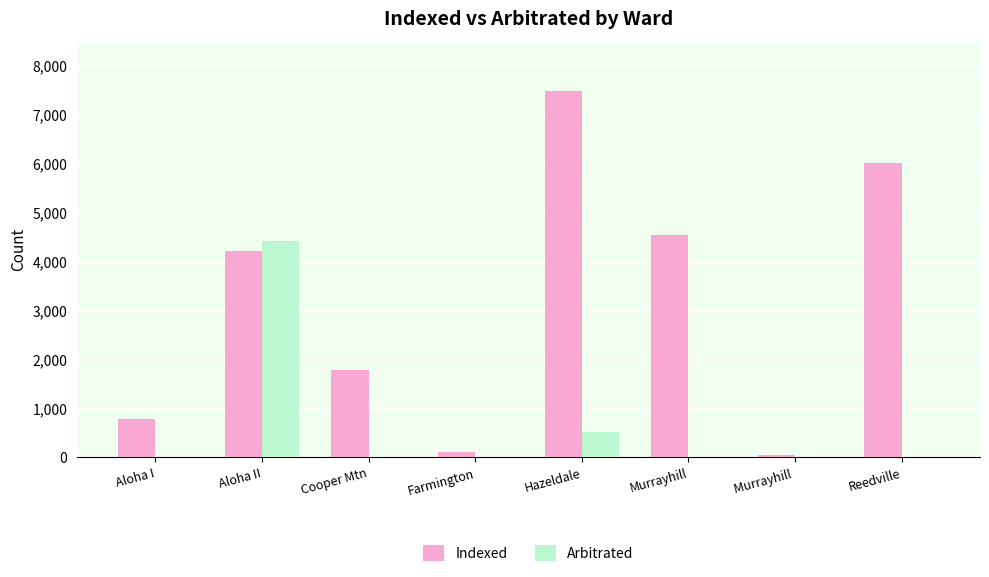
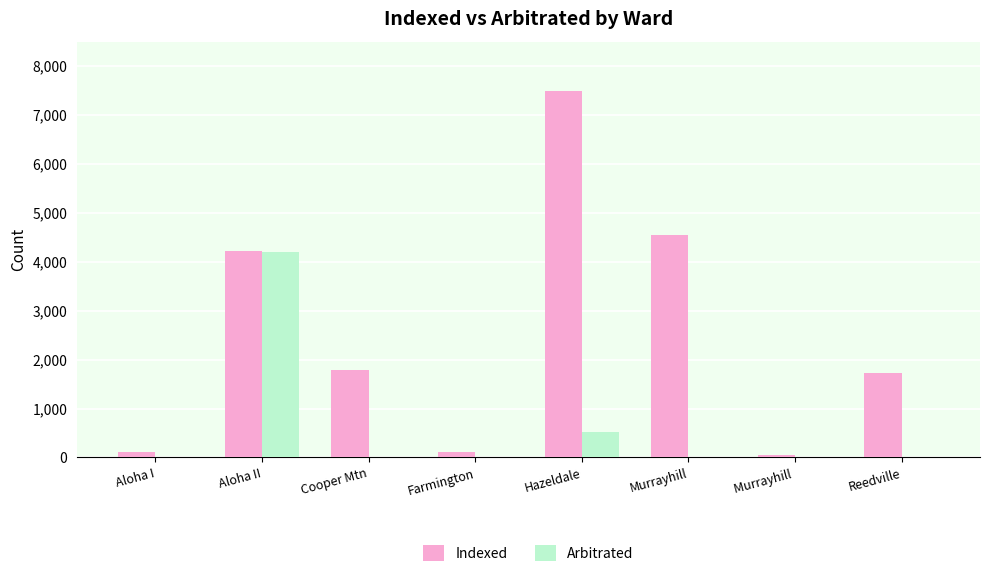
  {
    "Indexed": {
-     "Aloha I": "800",
+     "Aloha I": "100",
      "Aloha II": "4,200",
      "Cooper Mtn": "1,800",
      "Farmington": "100",
      "Hazeldale": "7,500",
-     "Reedville": "6,000"
+     "Reedville": "1,700"
    },
    "Arbitrated": {
      "Aloha I": "0",
-     "Aloha II": "4,400",
+     "Aloha II": "4,200",
      "Cooper Mtn": "0",
      "Farmington": "0",
      "Hazeldale": "500",
      "Reedville": "0"
    }
  }
